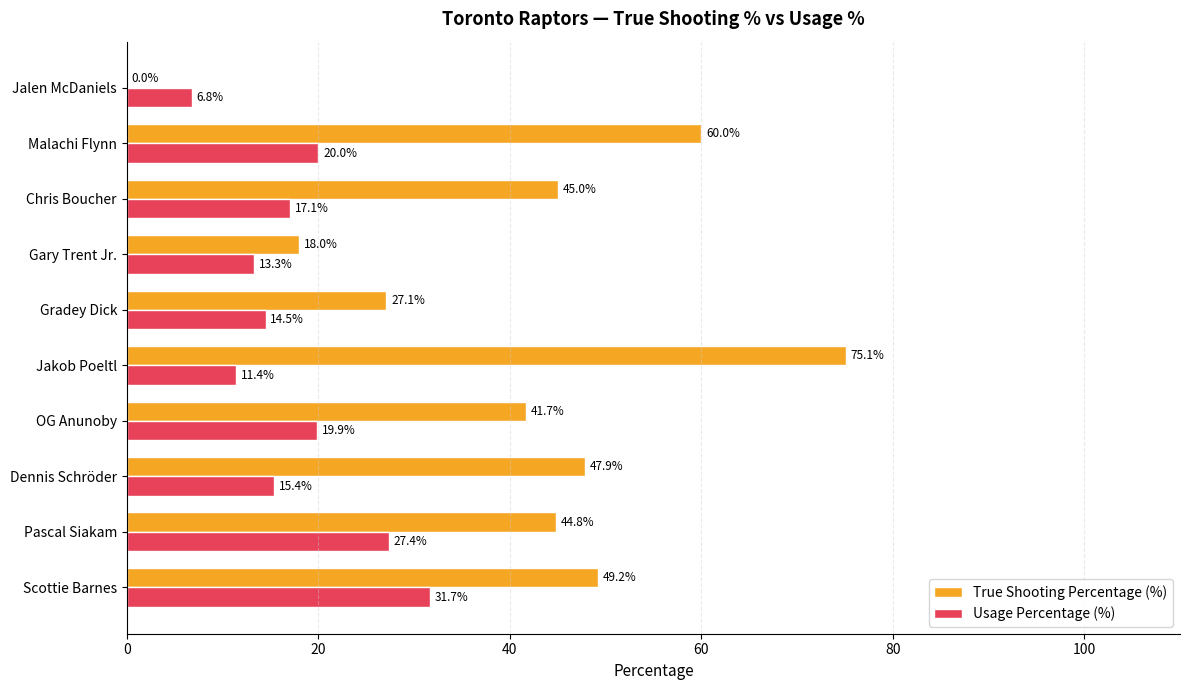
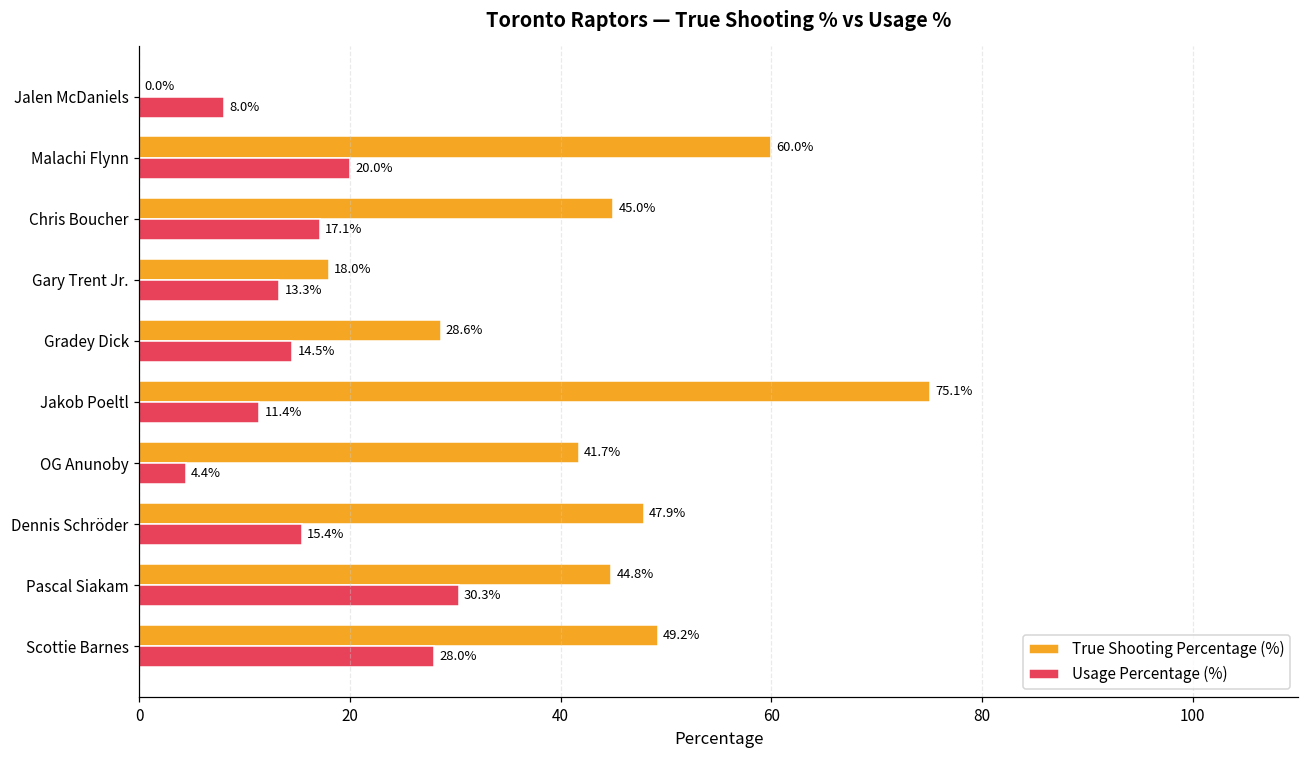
  {
    "True Shooting Percentage (%)": {
      "Jalen McDaniels": "0.0%",
      "Malachi Flynn": "60.0%",
      "Chris Boucher": "45.0%",
      "Gary Trent Jr.": "18.0%",
-     "Gradey Dick": "27.1%",
+     "Gradey Dick": "28.6%",
      "Jakob Poeltl": "75.1%",
      "OG Anunoby": "41.7%",
      "Dennis Schröder": "47.9%",
      "Pascal Siakam": "44.8%",
      "Scottie Barnes": "49.2%"
    },
    "Usage Percentage (%)": {
-     "Jalen McDaniels": "6.8%",
+     "Jalen McDaniels": "8.0%",
      "Malachi Flynn": "20.0%",
      "Chris Boucher": "17.1%",
      "Gary Trent Jr.": "13.3%",
      "Gradey Dick": "14.5%",
      "Jakob Poeltl": "11.4%",
-     "OG Anunoby": "19.9%",
+     "OG Anunoby": "4.4%",
      "Dennis Schröder": "15.4%",
-     "Pascal Siakam": "27.4%",
-     "Scottie Barnes": "31.7%"
+     "Pascal Siakam": "30.3%",
+     "Scottie Barnes": "28.0%"
    }
  }
